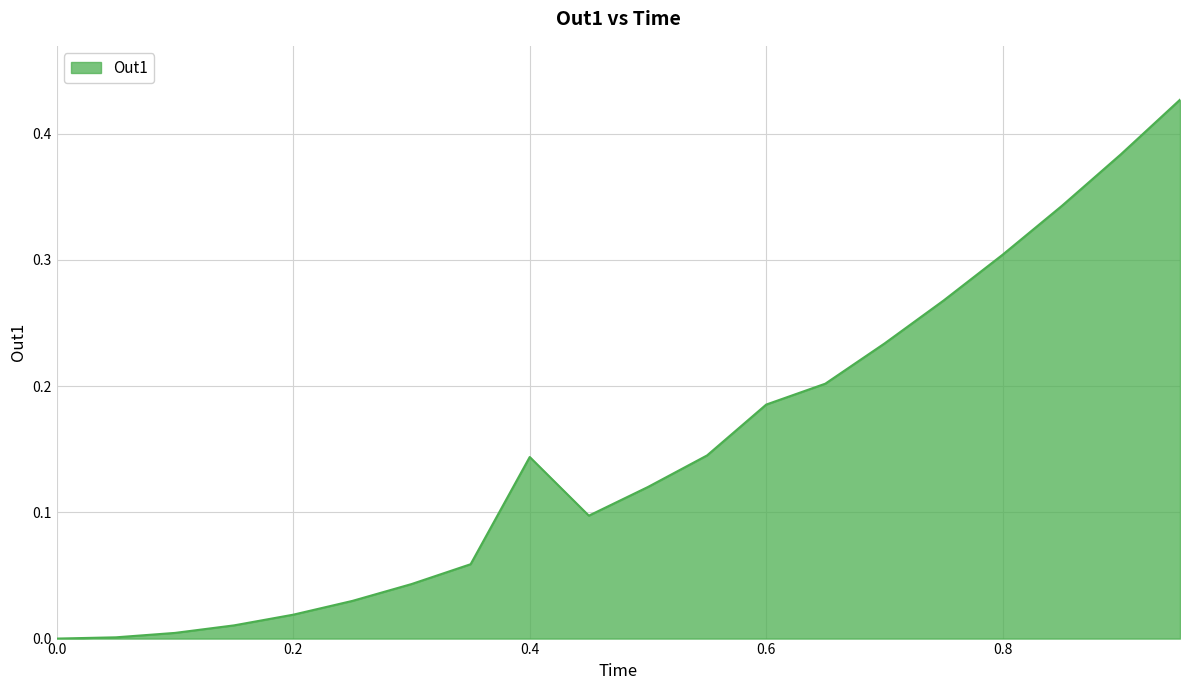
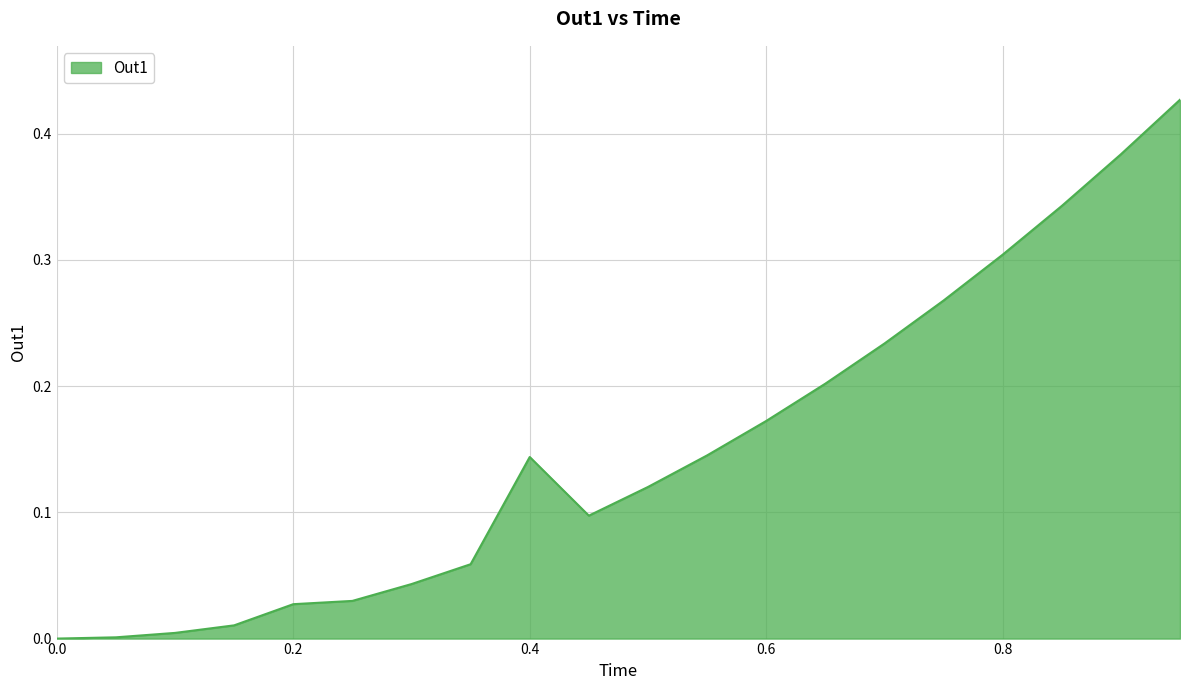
  {
    "0.0": 0.000,
-   "0.2": 0.019,
+   "0.2": 0.027,
    "0.4": 0.144,
-   "0.6": 0.185,
+   "0.6": 0.172,
    "0.8": 0.304
  }
